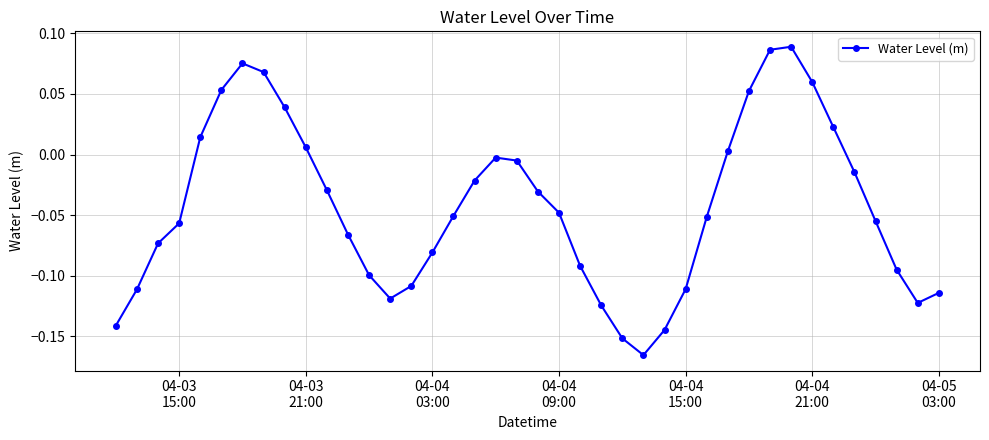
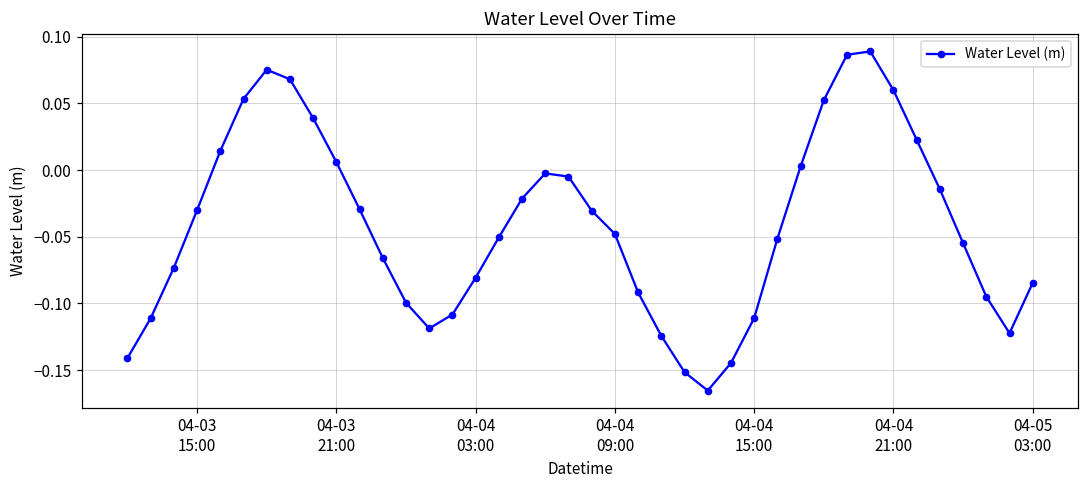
  {
-   "04-03 15:00": -0.057,
+   "04-03 15:00": -0.030,
    "04-03 21:00": 0.006,
    "04-04 03:00": -0.081,
    "04-04 09:00": -0.048,
    "04-04 15:00": -0.111,
    "04-04 21:00": 0.060,
-   "04-05 03:00": -0.114
+   "04-05 03:00": -0.085
  }
